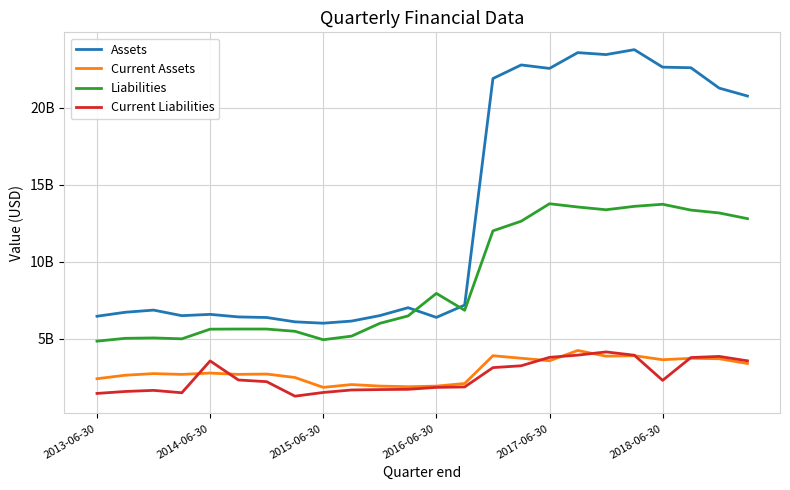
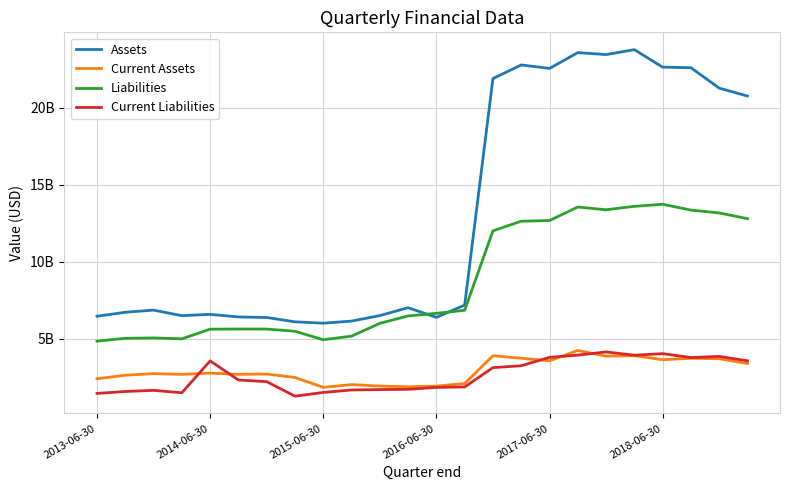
  {
    "Assets": {
      "2013-06-30": 6500000000,
      "2014-06-30": 6600000000,
      "2015-06-30": 6000000000,
      "2016-06-30": 6400000000,
      "2017-06-30": 22500000000,
      "2018-06-30": 22600000000
    },
    "Current Assets": {
      "2013-06-30": 2400000000,
      "2014-06-30": 2800000000,
      "2015-06-30": 1900000000,
      "2017-06-30": 3600000000,
      "2018-06-30": 3700000000
    },
    "Liabilities": {
      "2013-06-30": 4900000000,
      "2014-06-30": 5600000000,
      "2015-06-30": 4900000000,
-     "2016-06-30": 8000000000,
-     "2017-06-30": 13800000000,
+     "2016-06-30": 6700000000,
+     "2017-06-30": 12700000000,
      "2018-06-30": 13700000000
    },
    "Current Liabilities": {
      "2013-06-30": 1500000000,
      "2014-06-30": 3600000000,
      "2015-06-30": 1500000000,
      "2017-06-30": 3800000000,
-     "2018-06-30": 2300000000
+     "2018-06-30": 4000000000
    }
  }
